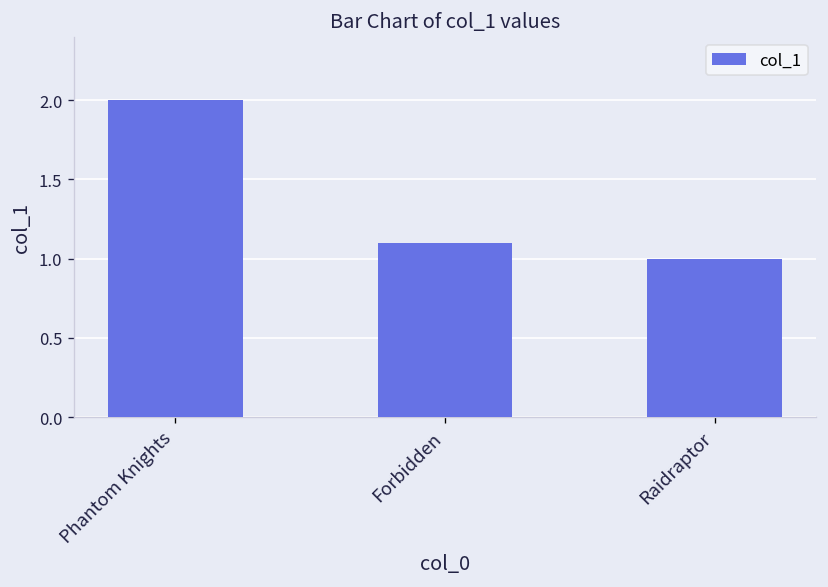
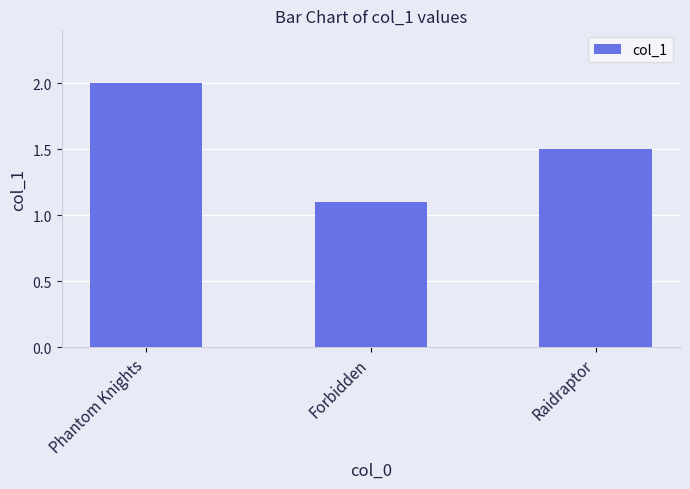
  {
    "Phantom Knights": 2.0,
    "Forbidden": 1.1,
-   "Raidraptor": 1.0
+   "Raidraptor": 1.5
  }
